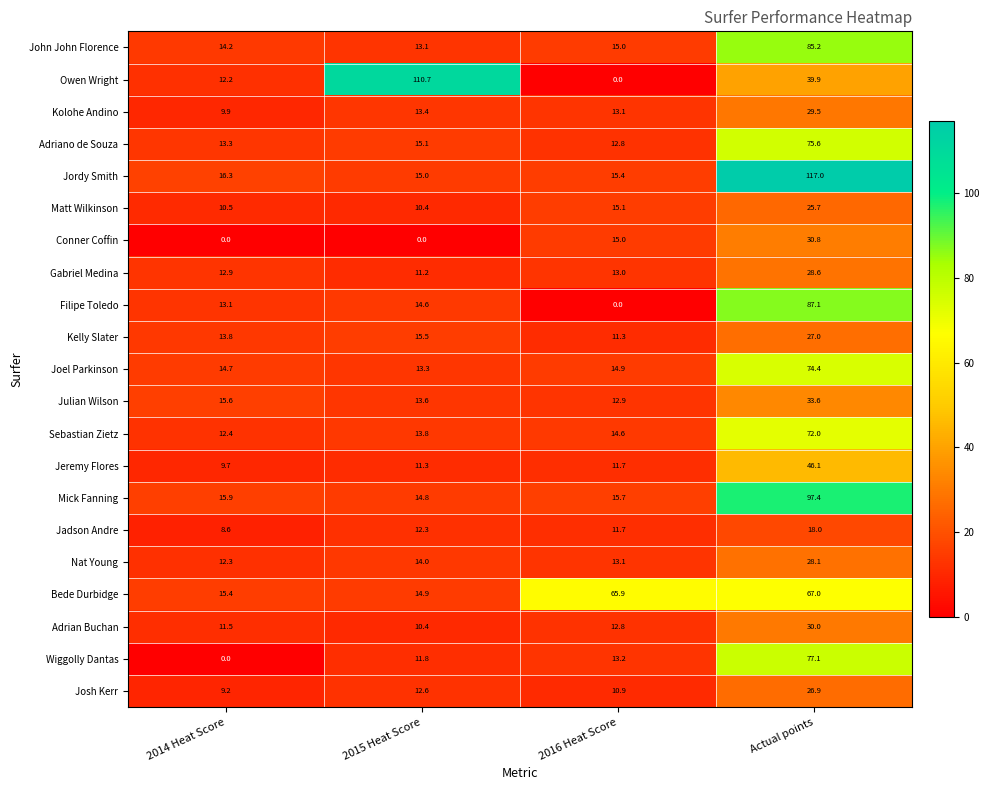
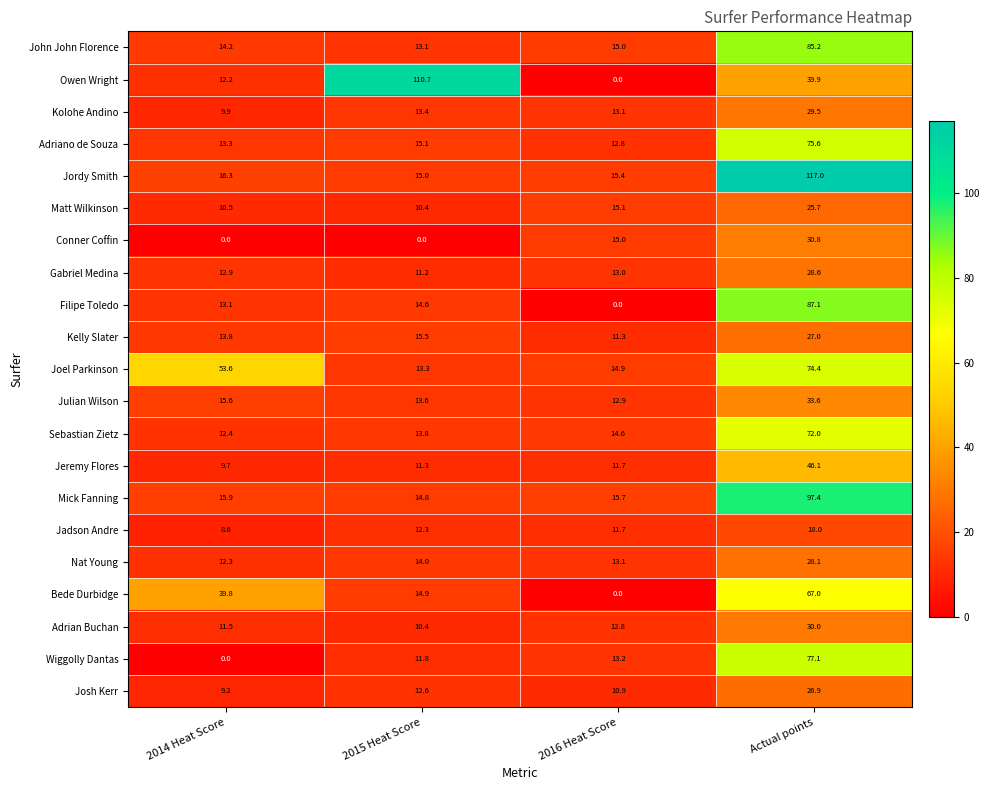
  {
    "John John Florence": {
      "2014 Heat Score": 14.2,
      "2015 Heat Score": 13.1,
      "2016 Heat Score": 15.0,
      "Actual points": 85.2
    },
    "Owen Wright": {
      "2014 Heat Score": 12.2,
      "2015 Heat Score": 110.7,
      "2016 Heat Score": 0.0,
      "Actual points": 39.9
    },
    "Kolohe Andino": {
      "2014 Heat Score": 9.9,
      "2015 Heat Score": 13.4,
      "2016 Heat Score": 13.1,
      "Actual points": 29.5
    },
    "Adriano de Souza": {
      "2014 Heat Score": 13.3,
      "2015 Heat Score": 15.1,
      "2016 Heat Score": 12.8,
      "Actual points": 75.6
    },
    "Jordy Smith": {
      "2014 Heat Score": 16.3,
      "2015 Heat Score": 15.0,
      "2016 Heat Score": 15.4,
      "Actual points": 117.0
    },
    "Matt Wilkinson": {
      "2014 Heat Score": 10.5,
      "2015 Heat Score": 10.4,
      "2016 Heat Score": 15.1,
      "Actual points": 25.7
    },
    "Conner Coffin": {
      "2014 Heat Score": 0.0,
      "2015 Heat Score": 0.0,
      "2016 Heat Score": 15.0,
      "Actual points": 30.8
    },
    "Gabriel Medina": {
      "2014 Heat Score": 12.9,
      "2015 Heat Score": 11.2,
      "2016 Heat Score": 13.0,
      "Actual points": 28.6
    },
    "Filipe Toledo": {
      "2014 Heat Score": 13.1,
      "2015 Heat Score": 14.6,
      "2016 Heat Score": 0.0,
      "Actual points": 87.1
    },
    "Kelly Slater": {
      "2014 Heat Score": 13.8,
      "2015 Heat Score": 15.5,
      "2016 Heat Score": 11.3,
      "Actual points": 27.0
    },
    "Joel Parkinson": {
-     "2014 Heat Score": 14.7,
+     "2014 Heat Score": 53.6,
      "2015 Heat Score": 13.3,
      "2016 Heat Score": 14.9,
      "Actual points": 74.4
    },
    "Julian Wilson": {
      "2014 Heat Score": 15.6,
      "2015 Heat Score": 13.6,
      "2016 Heat Score": 12.9,
      "Actual points": 33.6
    },
    "Sebastian Zietz": {
      "2014 Heat Score": 12.4,
      "2015 Heat Score": 13.8,
      "2016 Heat Score": 14.6,
      "Actual points": 72.0
    },
    "Jeremy Flores": {
      "2014 Heat Score": 9.7,
      "2015 Heat Score": 11.3,
      "2016 Heat Score": 11.7,
      "Actual points": 46.1
    },
    "Mick Fanning": {
      "2014 Heat Score": 15.9,
      "2015 Heat Score": 14.8,
      "2016 Heat Score": 15.7,
      "Actual points": 97.4
    },
    "Jadson Andre": {
      "2014 Heat Score": 8.6,
      "2015 Heat Score": 12.3,
      "2016 Heat Score": 11.7,
      "Actual points": 18.0
    },
    "Nat Young": {
      "2014 Heat Score": 12.3,
      "2015 Heat Score": 14.0,
      "2016 Heat Score": 13.1,
      "Actual points": 28.1
    },
    "Bede Durbidge": {
-     "2014 Heat Score": 15.4,
+     "2014 Heat Score": 39.8,
      "2015 Heat Score": 14.9,
-     "2016 Heat Score": 65.9,
+     "2016 Heat Score": 0.0,
      "Actual points": 67.0
    },
    "Adrian Buchan": {
      "2014 Heat Score": 11.5,
      "2015 Heat Score": 10.4,
      "2016 Heat Score": 12.8,
      "Actual points": 30.0
    },
    "Wiggolly Dantas": {
      "2014 Heat Score": 0.0,
      "2015 Heat Score": 11.8,
      "2016 Heat Score": 13.2,
      "Actual points": 77.1
    },
    "Josh Kerr": {
      "2014 Heat Score": 9.2,
      "2015 Heat Score": 12.6,
      "2016 Heat Score": 10.9,
      "Actual points": 26.9
    }
  }
